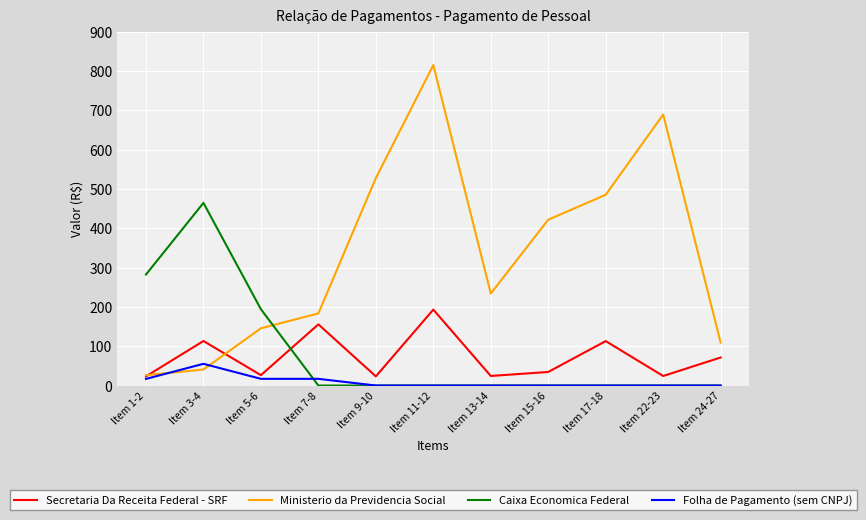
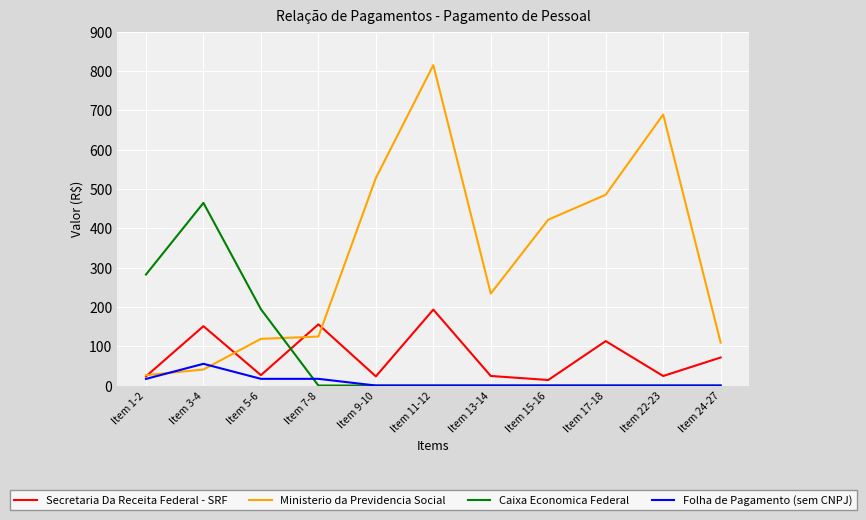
  {
    "Secretaria Da Receita Federal - SRF": {
-     "Item 3-4": 110,
+     "Item 3-4": 150,
      "Item 5-6": 30,
      "Item 7-8": 160,
      "Item 9-10": 20,
      "Item 11-12": 190,
      "Item 13-14": 20,
-     "Item 15-16": 30,
+     "Item 15-16": 10,
      "Item 17-18": 110,
      "Item 22-23": 20,
      "Item 24-27": 70
    },
    "Ministerio da Previdencia Social": {
      "Item 3-4": 40,
-     "Item 5-6": 150,
-     "Item 7-8": 180,
+     "Item 5-6": 120,
+     "Item 7-8": 120,
      "Item 9-10": 530,
      "Item 11-12": 810,
      "Item 13-14": 230,
      "Item 15-16": 420,
      "Item 17-18": 490,
      "Item 22-23": 690,
      "Item 24-27": 110
    },
    "Caixa Economica Federal": {
      "Item 1-2": 280,
      "Item 3-4": 460,
      "Item 5-6": 190,
      "Item 7-8": 0
    },
    "Folha de Pagamento (sem CNPJ)": {
      "Item 3-4": 60,
      "Item 5-6": 20,
      "Item 7-8": 20
    }
  }
